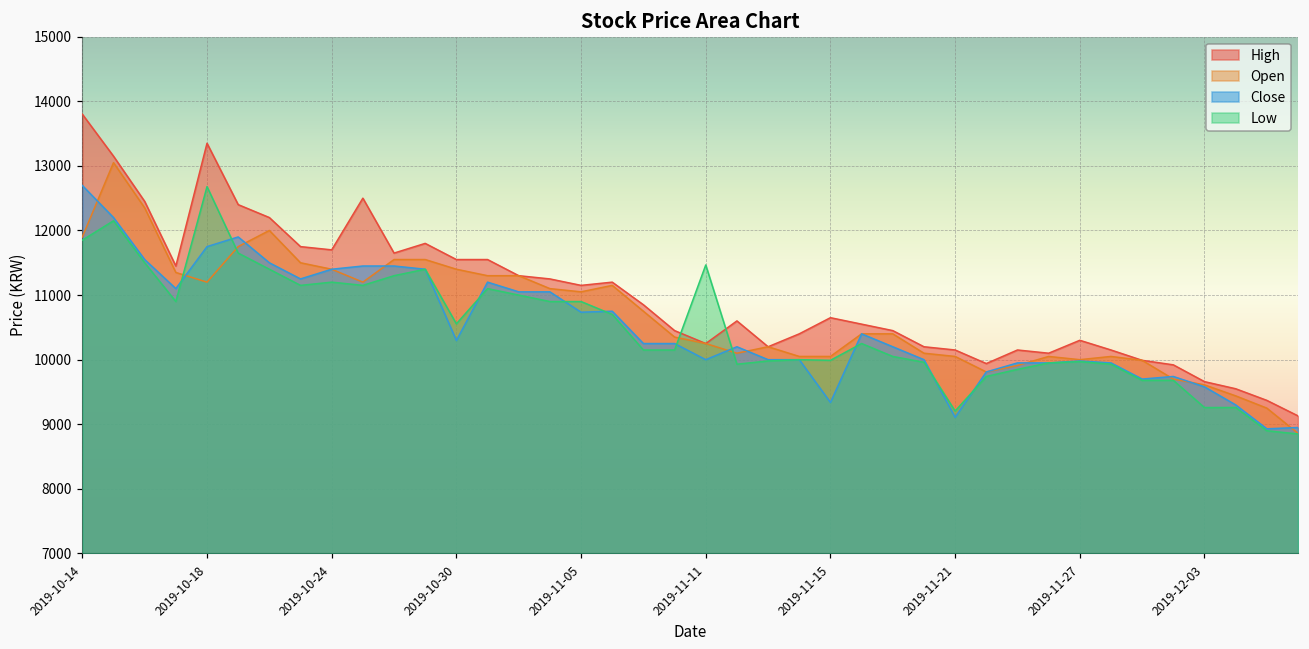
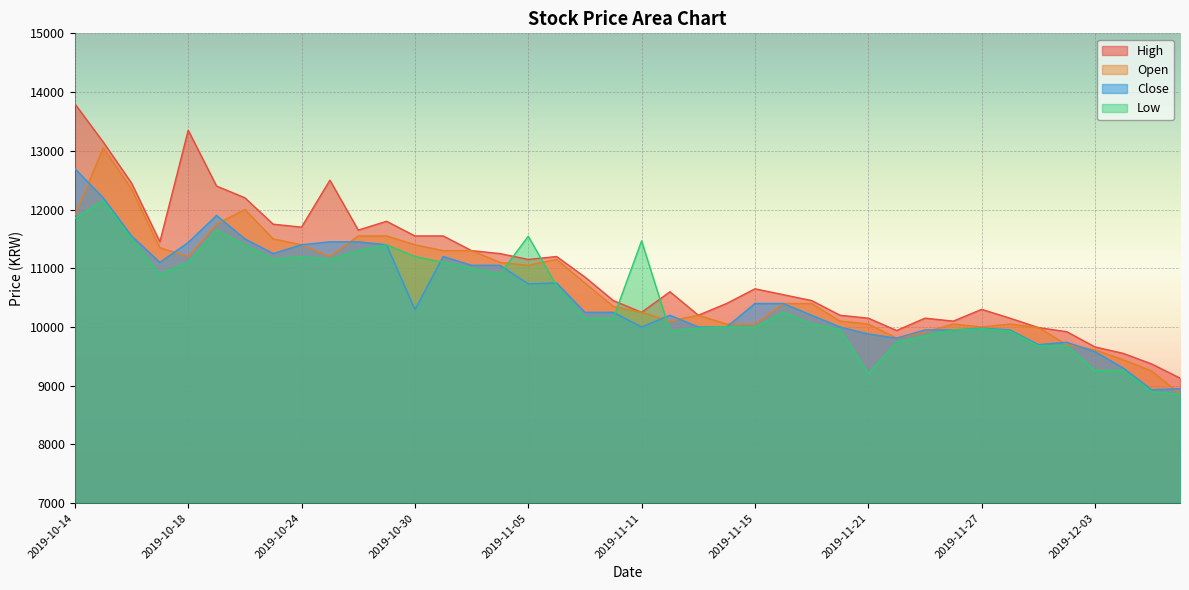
  {
    "Close": {
      "2019-10-14": 12700,
-     "2019-10-18": 11800,
+     "2019-10-18": 11400,
      "2019-10-30": 10300,
      "2019-11-05": 10700,
      "2019-11-11": 10000,
-     "2019-11-15": 9300,
-     "2019-11-21": 9100
+     "2019-11-15": 10400,
+     "2019-11-21": 9900
    },
    "Low": {
      "2019-10-14": 11900,
-     "2019-10-18": 12700,
+     "2019-10-18": 11100,
      "2019-10-24": 11200,
-     "2019-10-30": 10600,
-     "2019-11-05": 10900,
+     "2019-10-30": 11200,
+     "2019-11-05": 11500,
      "2019-11-11": 11500,
      "2019-11-15": 10000,
      "2019-11-21": 9200,
      "2019-12-03": 9300
    }
  }
